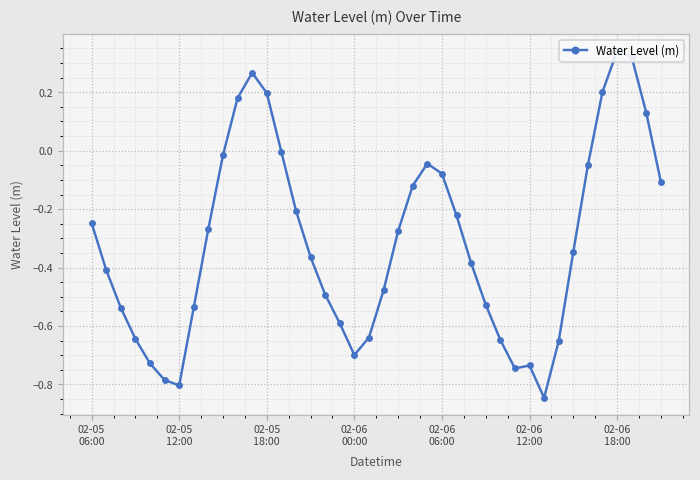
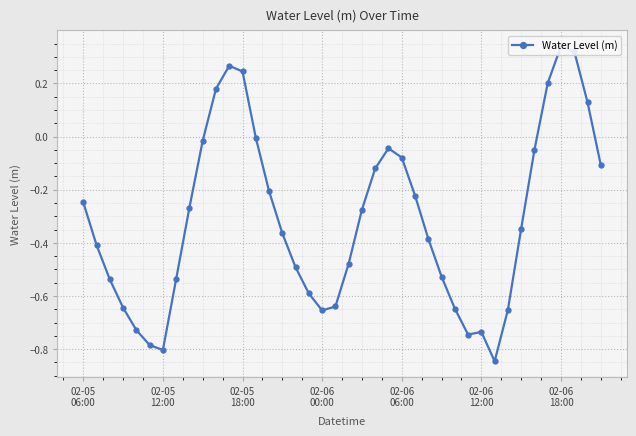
  {
    "02-05 06:00": -0.25,
    "02-05 12:00": -0.80,
-   "02-05 18:00": 0.20,
-   "02-06 00:00": -0.70,
+   "02-05 18:00": 0.25,
+   "02-06 00:00": -0.65,
    "02-06 06:00": -0.08,
    "02-06 12:00": -0.73
  }
